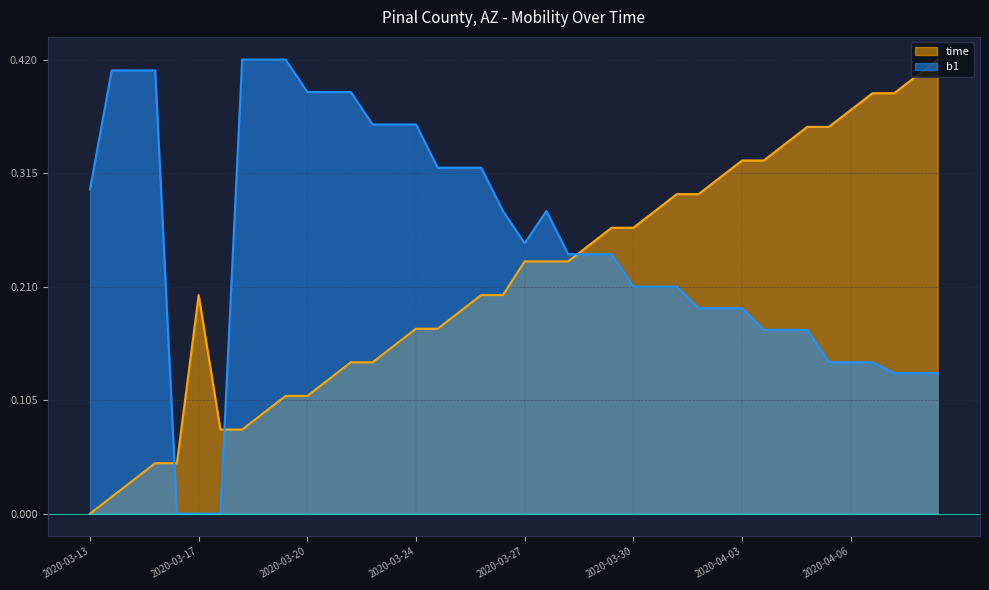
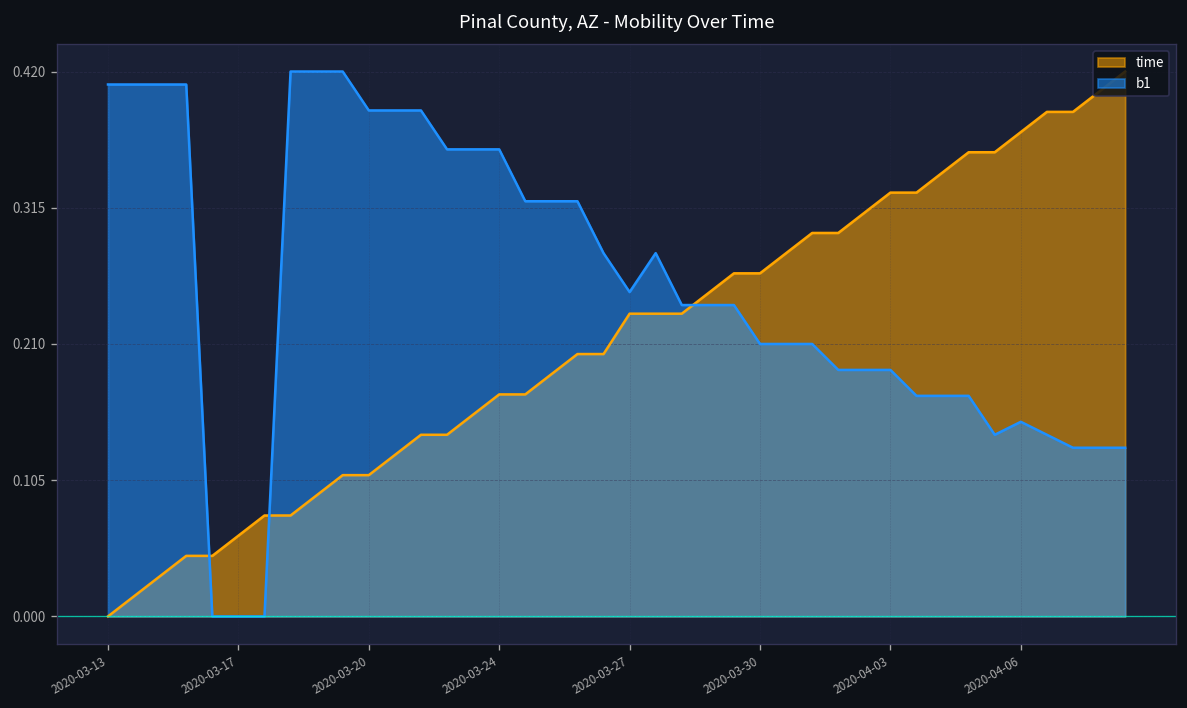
  {
    "time": {
      "2020-03-13": 0.000,
-     "2020-03-17": 0.202,
+     "2020-03-17": 0.062,
      "2020-03-27": 0.233,
      "2020-04-06": 0.373
    },
    "b1": {
-     "2020-03-13": 0.30,
+     "2020-03-13": 0.41,
      "2020-03-17": 0.00,
      "2020-03-27": 0.25,
-     "2020-04-06": 0.14
+     "2020-04-06": 0.15
    }
  }
